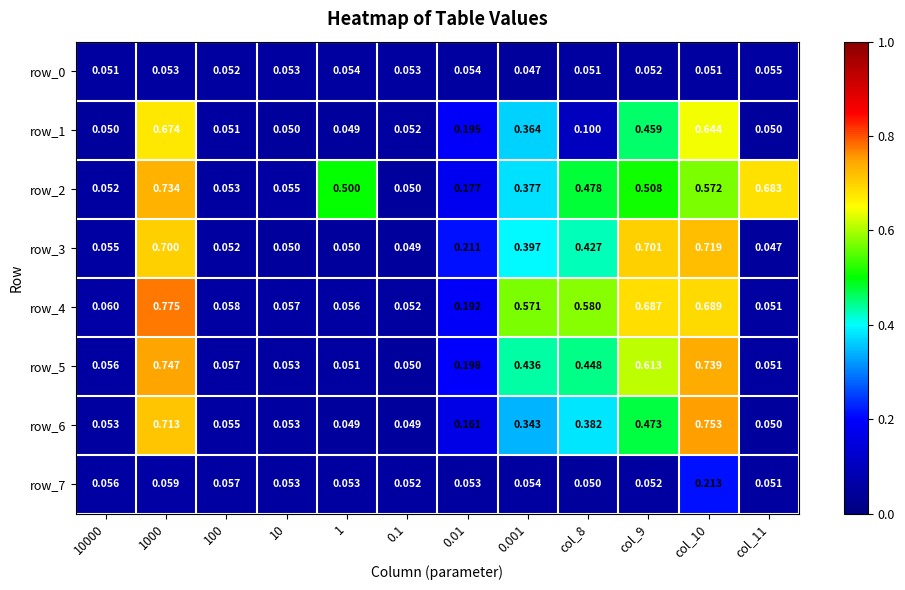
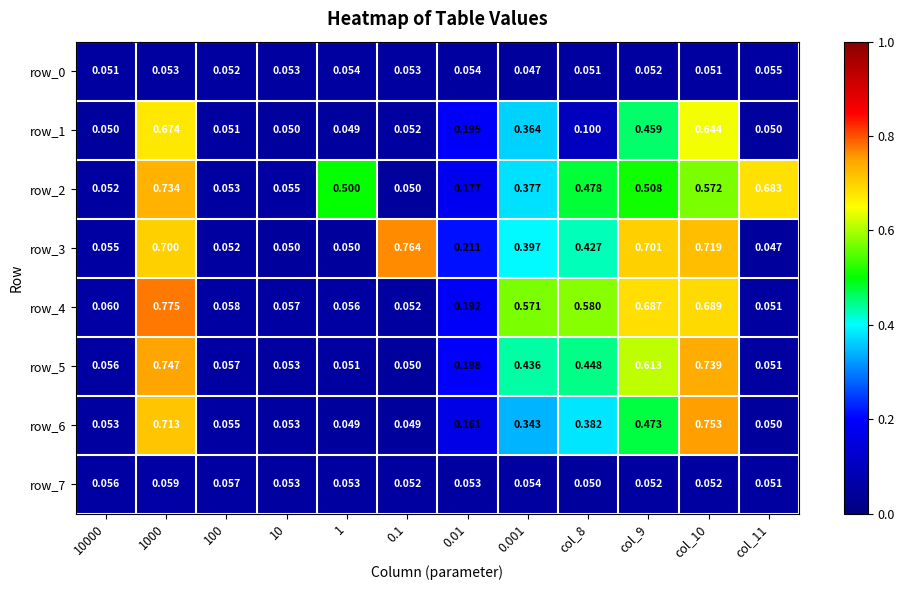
  {
    "row_0": {
      "10000": 0.051,
      "1000": 0.053,
      "100": 0.052,
      "10": 0.053,
      "1": 0.054,
      "0.1": 0.053,
      "0.01": 0.054,
      "0.001": 0.047,
      "col_8": 0.051,
      "col_9": 0.052,
      "col_10": 0.051,
      "col_11": 0.055
    },
    "row_1": {
      "10000": 0.050,
      "1000": 0.674,
      "100": 0.051,
      "10": 0.050,
      "1": 0.049,
      "0.1": 0.052,
      "0.01": 0.195,
      "0.001": 0.364,
      "col_8": 0.100,
      "col_9": 0.459,
      "col_10": 0.644,
      "col_11": 0.050
    },
    "row_2": {
      "10000": 0.052,
      "1000": 0.734,
      "100": 0.053,
      "10": 0.055,
      "1": 0.500,
      "0.1": 0.050,
      "0.01": 0.177,
      "0.001": 0.377,
      "col_8": 0.478,
      "col_9": 0.508,
      "col_10": 0.572,
      "col_11": 0.683
    },
    "row_3": {
      "10000": 0.055,
      "1000": 0.700,
      "100": 0.052,
      "10": 0.050,
      "1": 0.050,
-     "0.1": 0.049,
+     "0.1": 0.764,
      "0.01": 0.211,
      "0.001": 0.397,
      "col_8": 0.427,
      "col_9": 0.701,
      "col_10": 0.719,
      "col_11": 0.047
    },
    "row_4": {
      "10000": 0.060,
      "1000": 0.775,
      "100": 0.058,
      "10": 0.057,
      "1": 0.056,
      "0.1": 0.052,
      "0.01": 0.192,
      "0.001": 0.571,
      "col_8": 0.580,
      "col_9": 0.687,
      "col_10": 0.689,
      "col_11": 0.051
    },
    "row_5": {
      "10000": 0.056,
      "1000": 0.747,
      "100": 0.057,
      "10": 0.053,
      "1": 0.051,
      "0.1": 0.050,
      "0.01": 0.198,
      "0.001": 0.436,
      "col_8": 0.448,
      "col_9": 0.613,
      "col_10": 0.739,
      "col_11": 0.051
    },
    "row_6": {
      "10000": 0.053,
      "1000": 0.713,
      "100": 0.055,
      "10": 0.053,
      "1": 0.049,
      "0.1": 0.049,
      "0.01": 0.161,
      "0.001": 0.343,
      "col_8": 0.382,
      "col_9": 0.473,
      "col_10": 0.753,
      "col_11": 0.050
    },
    "row_7": {
      "10000": 0.056,
      "1000": 0.059,
      "100": 0.057,
      "10": 0.053,
      "1": 0.053,
      "0.1": 0.052,
      "0.01": 0.053,
      "0.001": 0.054,
      "col_8": 0.050,
      "col_9": 0.052,
-     "col_10": 0.213,
+     "col_10": 0.052,
      "col_11": 0.051
    }
  }
